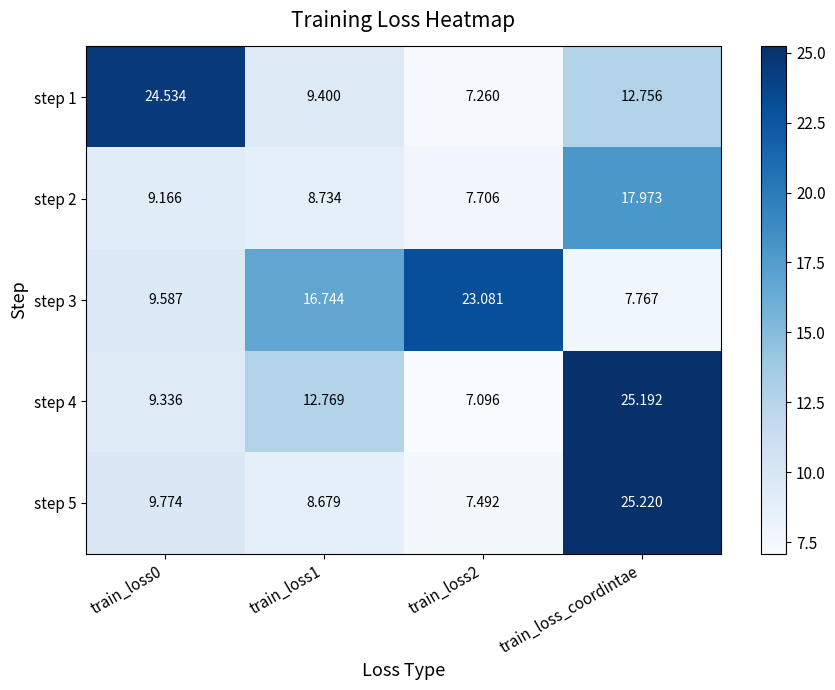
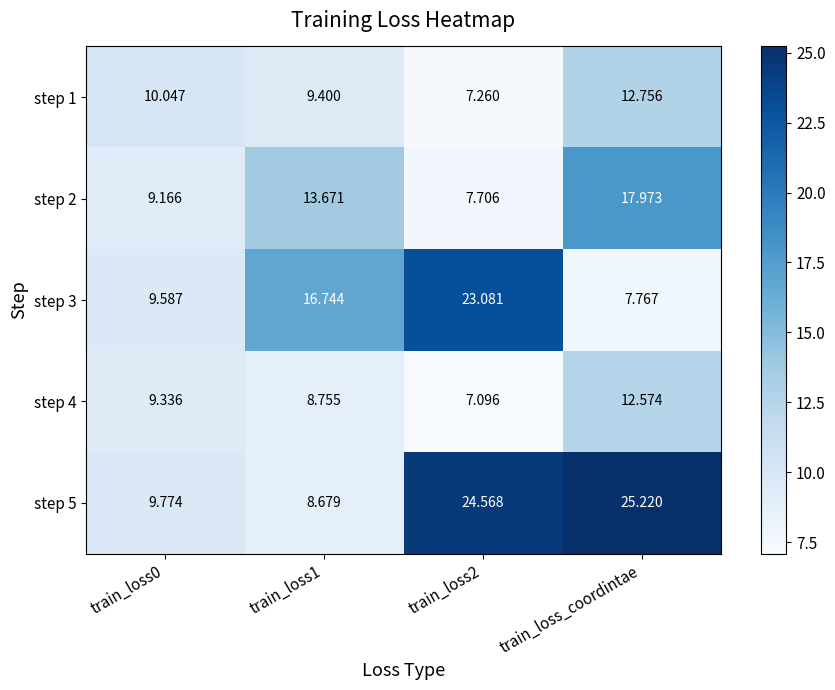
  {
    "step 1": {
-     "train_loss0": 24.534,
+     "train_loss0": 10.047,
      "train_loss1": 9.400,
      "train_loss2": 7.260,
      "train_loss_coordintae": 12.756
    },
    "step 2": {
      "train_loss0": 9.166,
-     "train_loss1": 8.734,
+     "train_loss1": 13.671,
      "train_loss2": 7.706,
      "train_loss_coordintae": 17.973
    },
    "step 3": {
      "train_loss0": 9.587,
      "train_loss1": 16.744,
      "train_loss2": 23.081,
      "train_loss_coordintae": 7.767
    },
    "step 4": {
      "train_loss0": 9.336,
-     "train_loss1": 12.769,
+     "train_loss1": 8.755,
      "train_loss2": 7.096,
-     "train_loss_coordintae": 25.192
+     "train_loss_coordintae": 12.574
    },
    "step 5": {
      "train_loss0": 9.774,
      "train_loss1": 8.679,
-     "train_loss2": 7.492,
+     "train_loss2": 24.568,
      "train_loss_coordintae": 25.220
    }
  }
